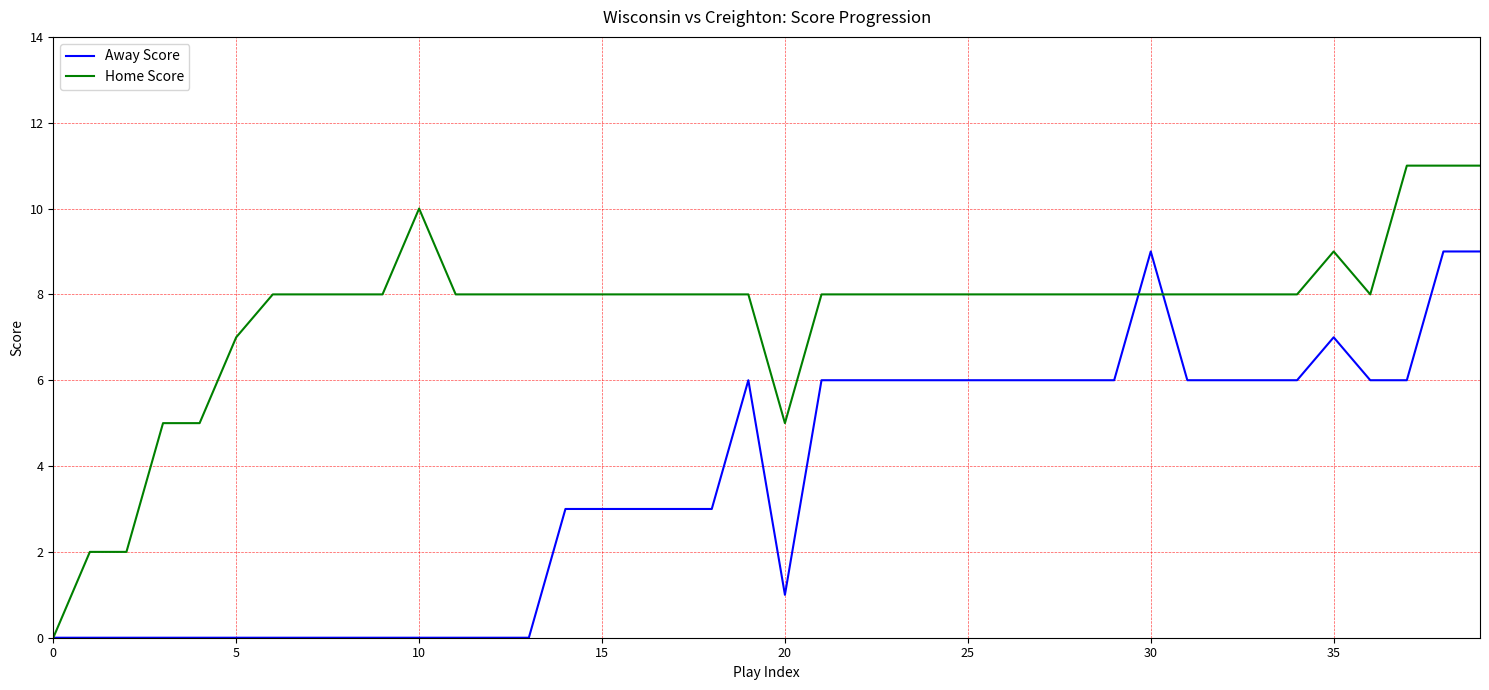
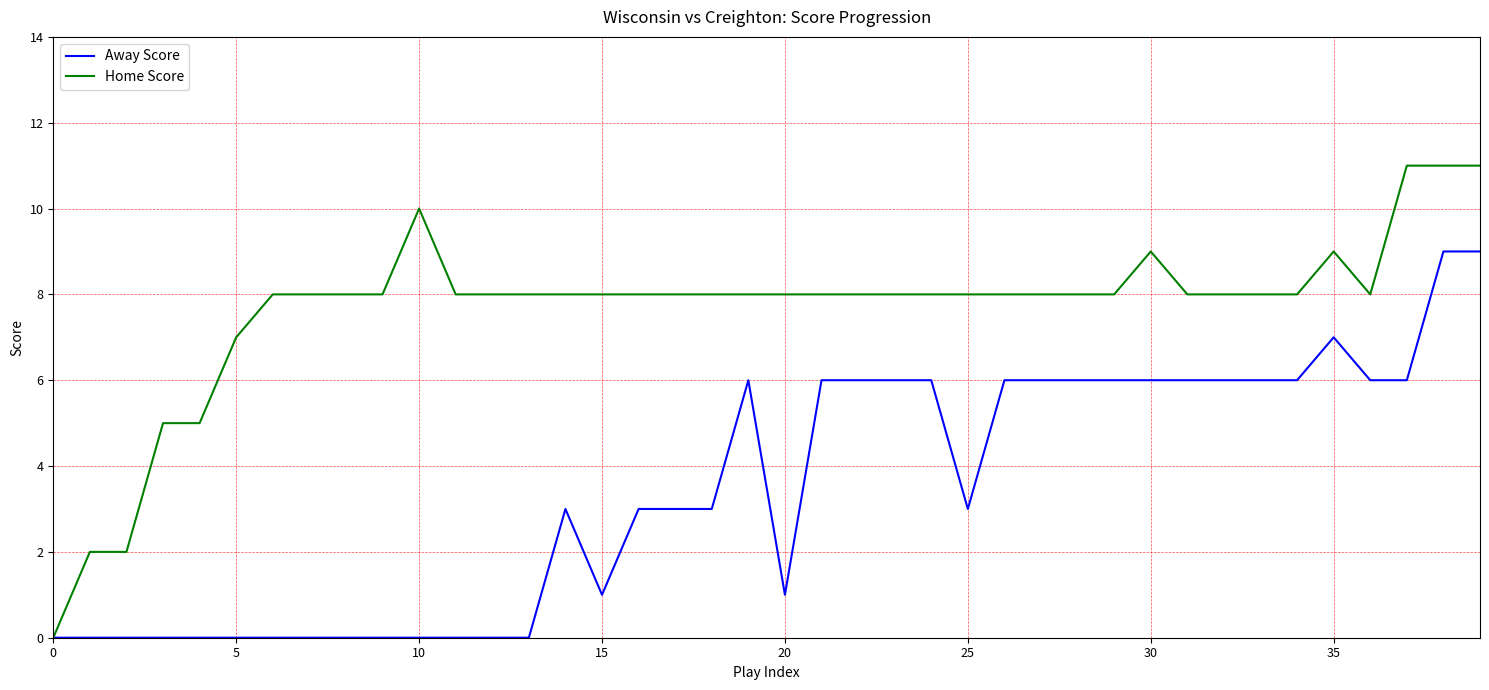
  {
    "Away Score": {
      "5": 0,
      "10": 0,
-     "15": 3,
+     "15": 1,
      "20": 1,
-     "25": 6,
-     "30": 9,
+     "25": 3,
+     "30": 6,
      "35": 7
    },
    "Home Score": {
      "5": 7,
      "10": 10,
      "15": 8,
-     "20": 5,
+     "20": 8,
      "25": 8,
-     "30": 8,
+     "30": 9,
      "35": 9
    }
  }
